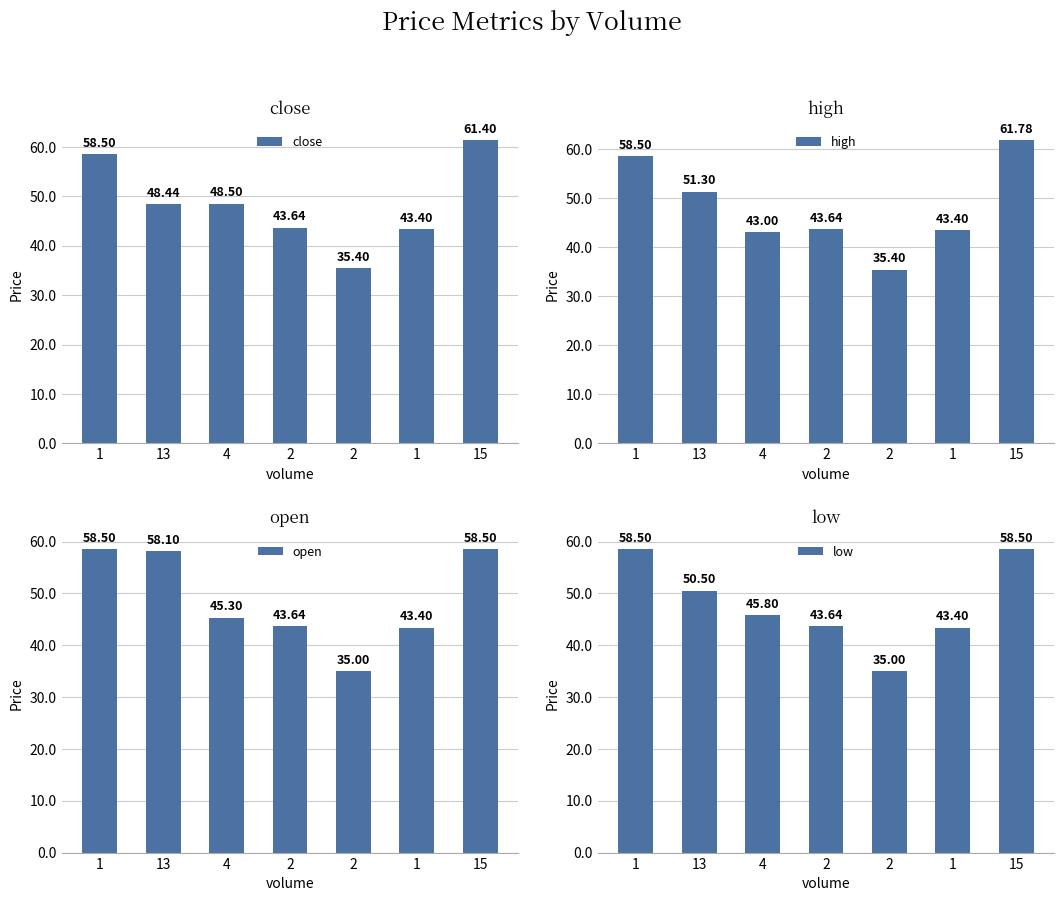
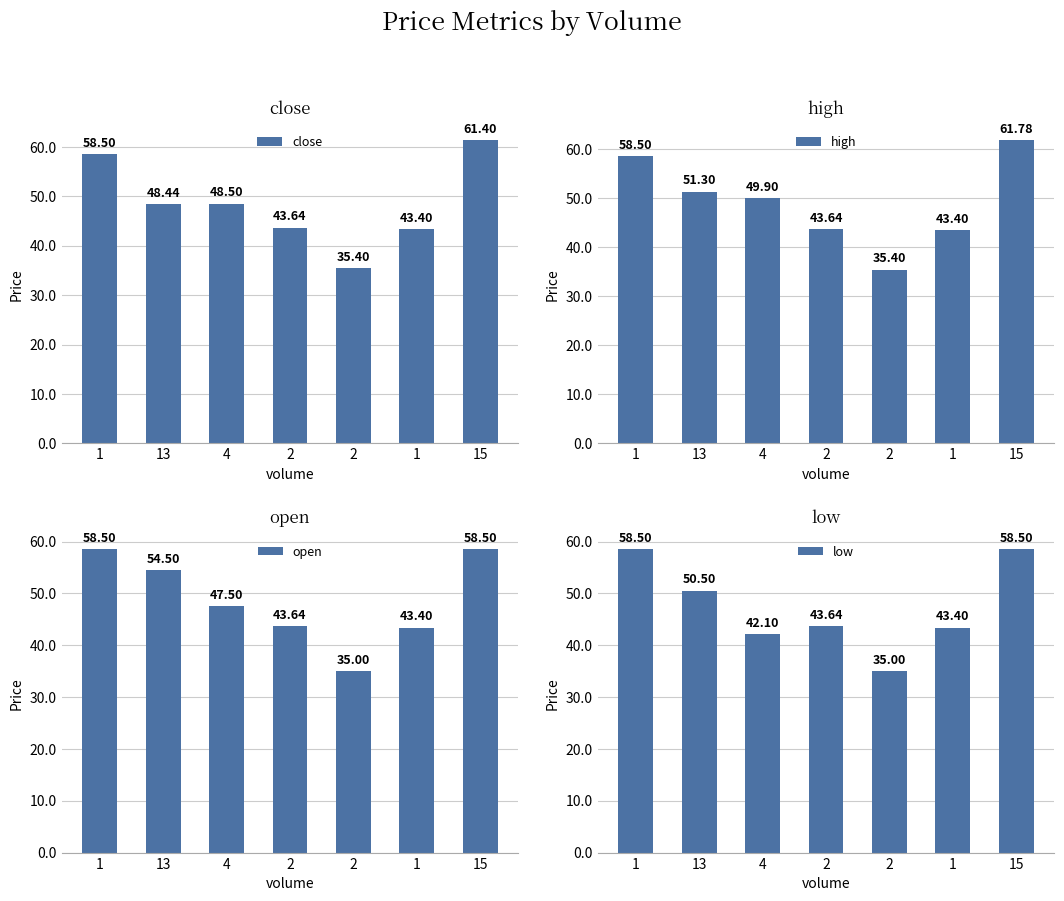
  {
    "close": {
      "13": 48.44,
      "4": 48.50,
      "15": 61.40
    },
    "high": {
      "13": 51.30,
-     "4": 43.00,
+     "4": 49.90,
      "15": 61.78
    },
    "open": {
-     "13": 58.10,
-     "4": 45.30,
+     "13": 54.50,
+     "4": 47.50,
      "15": 58.50
    },
    "low": {
      "13": 50.50,
-     "4": 45.80,
+     "4": 42.10,
      "15": 58.50
    }
  }
